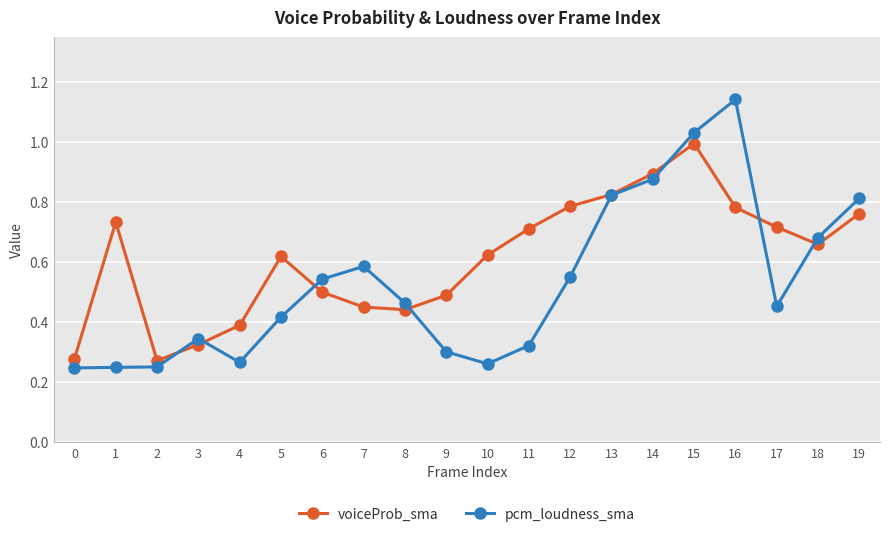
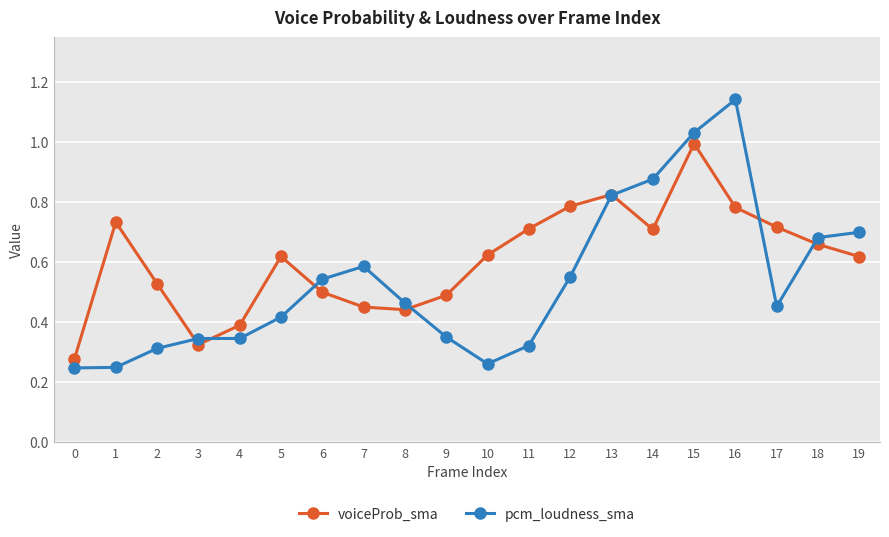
  {
    "voiceProb_sma": {
      "0": 0.28,
      "1": 0.73,
-     "2": 0.27,
+     "2": 0.53,
      "3": 0.33,
      "4": 0.39,
      "5": 0.62,
      "6": 0.50,
      "7": 0.45,
      "8": 0.44,
      "9": 0.49,
      "10": 0.62,
      "11": 0.71,
      "12": 0.79,
-     "14": 0.90,
+     "14": 0.71,
      "15": 1.00,
      "16": 0.78,
      "17": 0.72,
      "18": 0.66,
-     "19": 0.76
+     "19": 0.62
    },
    "pcm_loudness_sma": {
      "0": 0.25,
      "1": 0.25,
-     "2": 0.25,
+     "2": 0.31,
      "3": 0.35,
-     "4": 0.27,
+     "4": 0.35,
      "5": 0.42,
      "6": 0.54,
      "7": 0.59,
      "8": 0.46,
-     "9": 0.30,
+     "9": 0.35,
      "10": 0.26,
      "11": 0.32,
      "12": 0.55,
      "14": 0.88,
      "15": 1.03,
      "16": 1.14,
      "17": 0.45,
      "18": 0.68,
-     "19": 0.81
+     "19": 0.70
    }
  }
